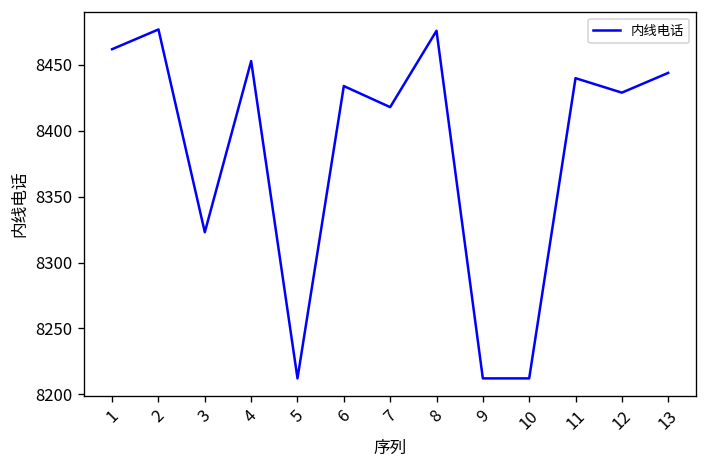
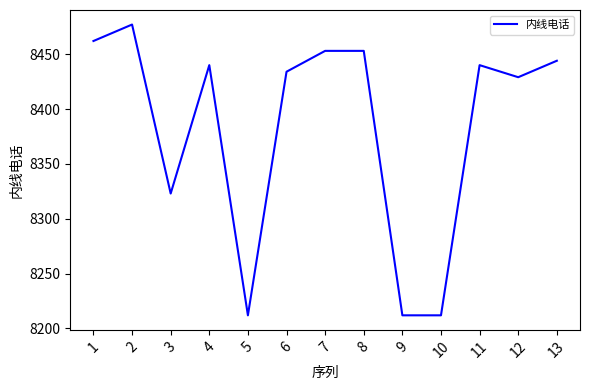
  {
    "1": 8462,
    "2": 8477,
    "3": 8323,
-   "4": 8453,
+   "4": 8440,
    "5": 8212,
    "6": 8434,
-   "7": 8418,
-   "8": 8476,
+   "7": 8453,
+   "8": 8453,
    "9": 8212,
    "10": 8212,
    "11": 8440,
    "12": 8429,
    "13": 8444
  }
